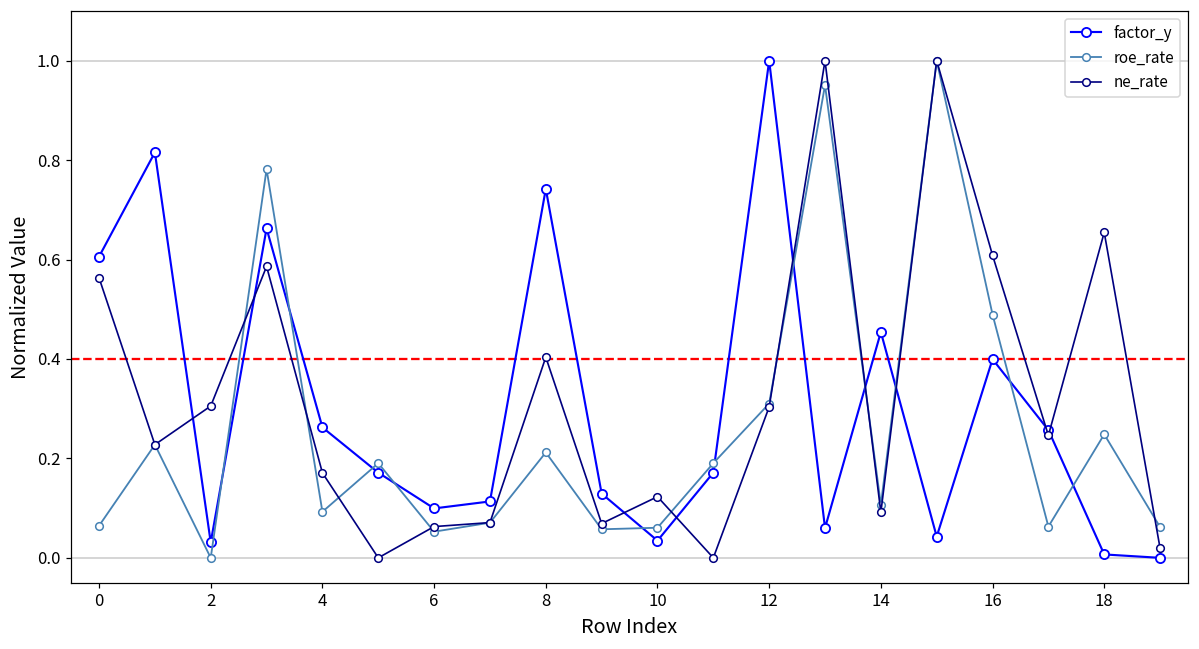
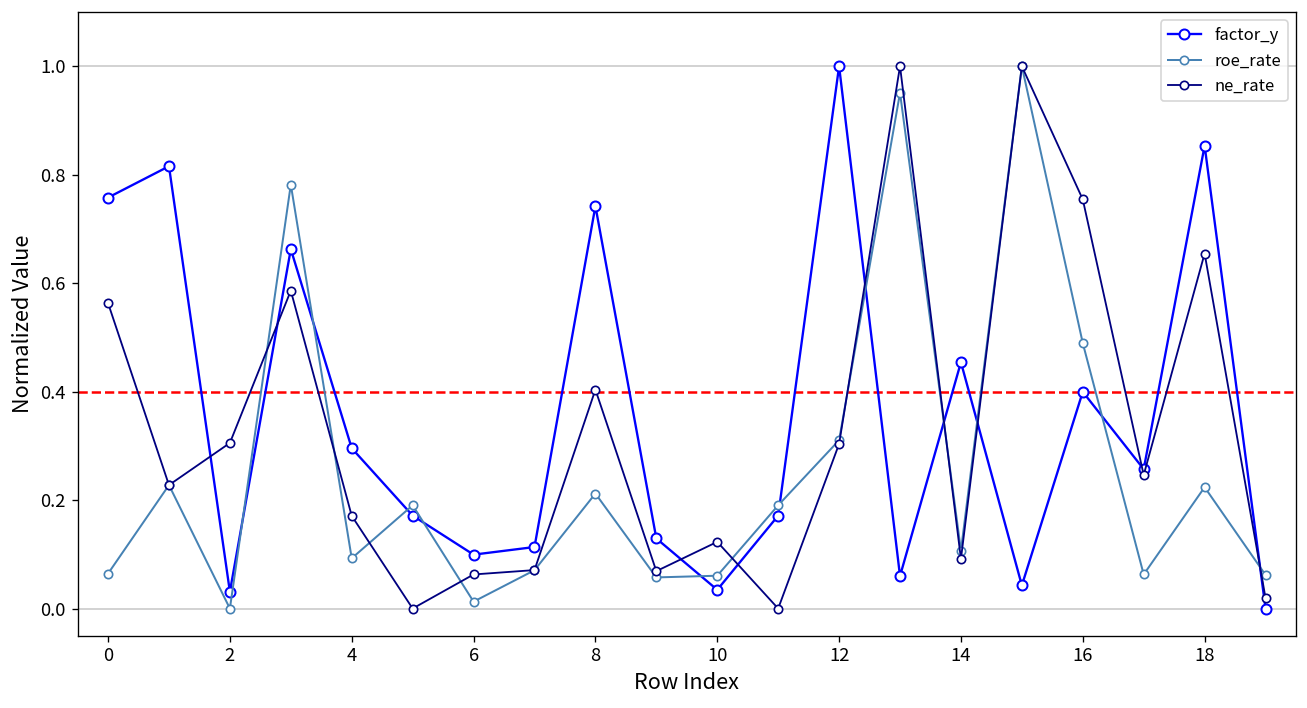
  {
    "factor_y": {
-     "0": 0.61,
+     "0": 0.76,
      "2": 0.03,
-     "4": 0.26,
+     "4": 0.30,
      "6": 0.10,
      "8": 0.74,
      "10": 0.03,
      "12": 1.00,
      "14": 0.45,
      "16": 0.40,
-     "18": 0.01
+     "18": 0.85
    },
    "roe_rate": {
      "0": 0.06,
      "2": 0.00,
      "4": 0.09,
-     "6": 0.05,
+     "6": 0.01,
      "8": 0.21,
      "10": 0.06,
      "12": 0.31,
      "14": 0.11,
      "16": 0.49,
-     "18": 0.25
+     "18": 0.22
    },
    "ne_rate": {
      "0": 0.56,
      "2": 0.31,
      "4": 0.17,
      "6": 0.06,
      "8": 0.40,
      "10": 0.12,
      "12": 0.30,
      "14": 0.09,
-     "16": 0.61,
+     "16": 0.75,
      "18": 0.65
    }
  }
